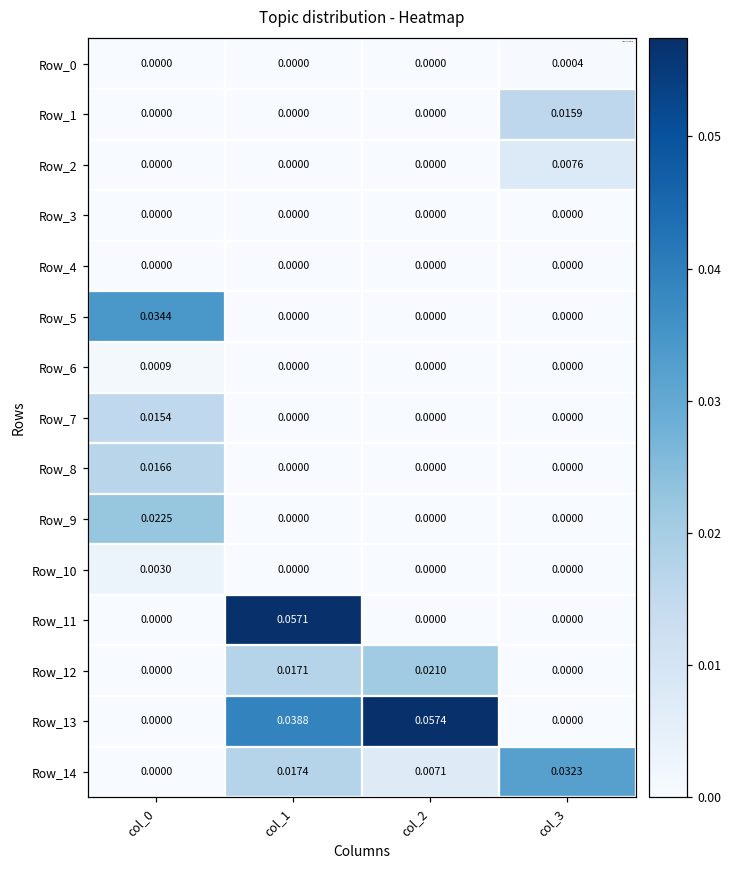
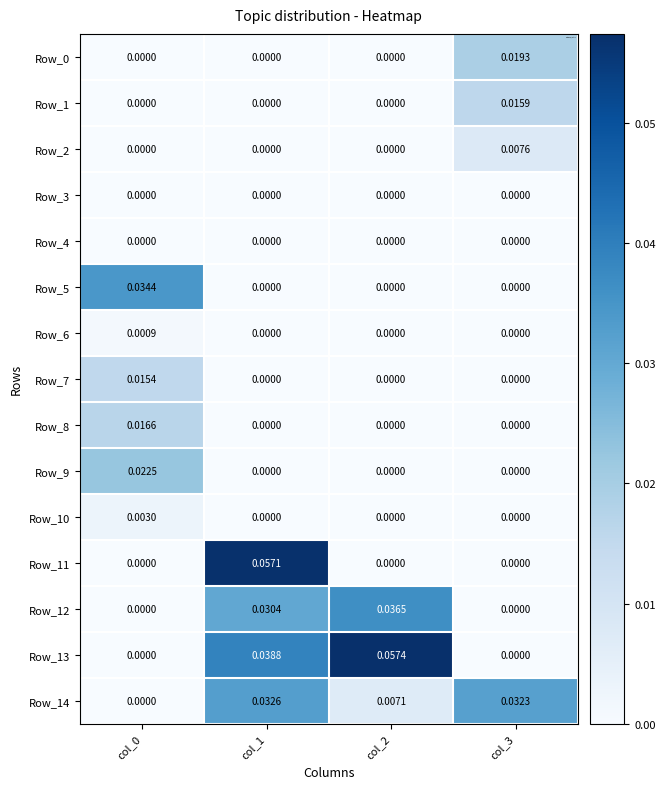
  {
    "Row_0": {
      "col_0": 0.0000,
      "col_1": 0.0000,
      "col_2": 0.0000,
-     "col_3": 0.0004
+     "col_3": 0.0193
    },
    "Row_1": {
      "col_0": 0.0000,
      "col_1": 0.0000,
      "col_2": 0.0000,
      "col_3": 0.0159
    },
    "Row_2": {
      "col_0": 0.0000,
      "col_1": 0.0000,
      "col_2": 0.0000,
      "col_3": 0.0076
    },
    "Row_3": {
      "col_0": 0.0000,
      "col_1": 0.0000,
      "col_2": 0.0000,
      "col_3": 0.0000
    },
    "Row_4": {
      "col_0": 0.0000,
      "col_1": 0.0000,
      "col_2": 0.0000,
      "col_3": 0.0000
    },
    "Row_5": {
      "col_0": 0.0344,
      "col_1": 0.0000,
      "col_2": 0.0000,
      "col_3": 0.0000
    },
    "Row_6": {
      "col_0": 0.0009,
      "col_1": 0.0000,
      "col_2": 0.0000,
      "col_3": 0.0000
    },
    "Row_7": {
      "col_0": 0.0154,
      "col_1": 0.0000,
      "col_2": 0.0000,
      "col_3": 0.0000
    },
    "Row_8": {
      "col_0": 0.0166,
      "col_1": 0.0000,
      "col_2": 0.0000,
      "col_3": 0.0000
    },
    "Row_9": {
      "col_0": 0.0225,
      "col_1": 0.0000,
      "col_2": 0.0000,
      "col_3": 0.0000
    },
    "Row_10": {
      "col_0": 0.0030,
      "col_1": 0.0000,
      "col_2": 0.0000,
      "col_3": 0.0000
    },
    "Row_11": {
      "col_0": 0.0000,
      "col_1": 0.0571,
      "col_2": 0.0000,
      "col_3": 0.0000
    },
    "Row_12": {
      "col_0": 0.0000,
-     "col_1": 0.0171,
-     "col_2": 0.0210,
+     "col_1": 0.0304,
+     "col_2": 0.0365,
      "col_3": 0.0000
    },
    "Row_13": {
      "col_0": 0.0000,
      "col_1": 0.0388,
      "col_2": 0.0574,
      "col_3": 0.0000
    },
    "Row_14": {
      "col_0": 0.0000,
-     "col_1": 0.0174,
+     "col_1": 0.0326,
      "col_2": 0.0071,
      "col_3": 0.0323
    }
  }
